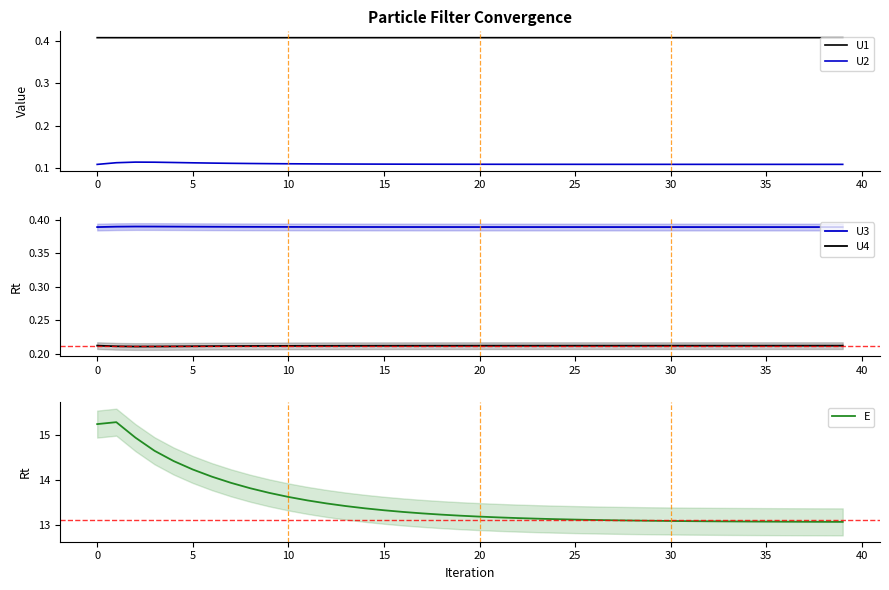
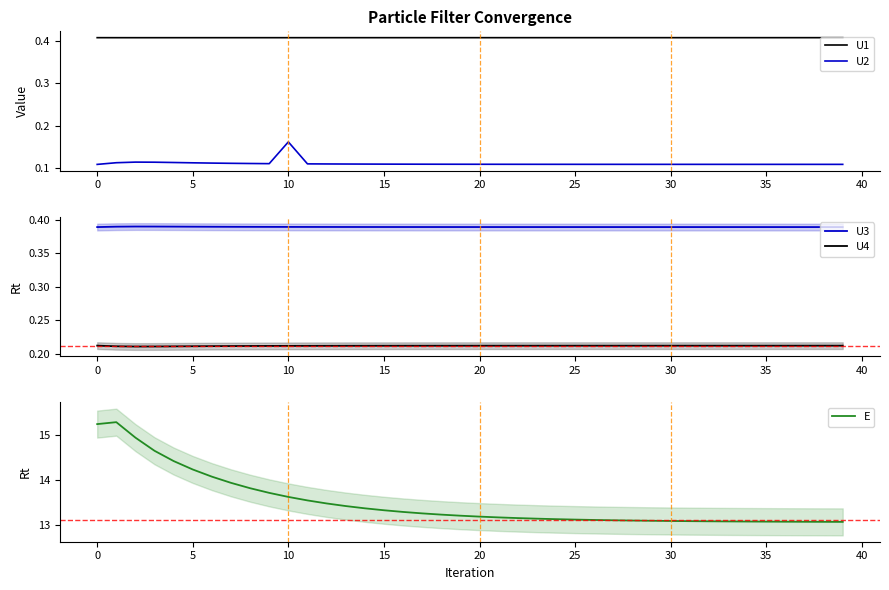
  {
    "Particle Filter Convergence": {
      "U1": {
        "0": 0.41,
        "5": 0.41,
        "10": 0.41,
        "15": 0.41,
        "20": 0.41,
        "25": 0.41,
        "30": 0.41,
        "35": 0.41
      },
      "U2": {
        "0": 0.11,
        "5": 0.11,
-       "10": 0.11,
+       "10": 0.16,
        "15": 0.11,
        "20": 0.11,
        "25": 0.11,
        "30": 0.11,
        "35": 0.11
      }
    }
  }
